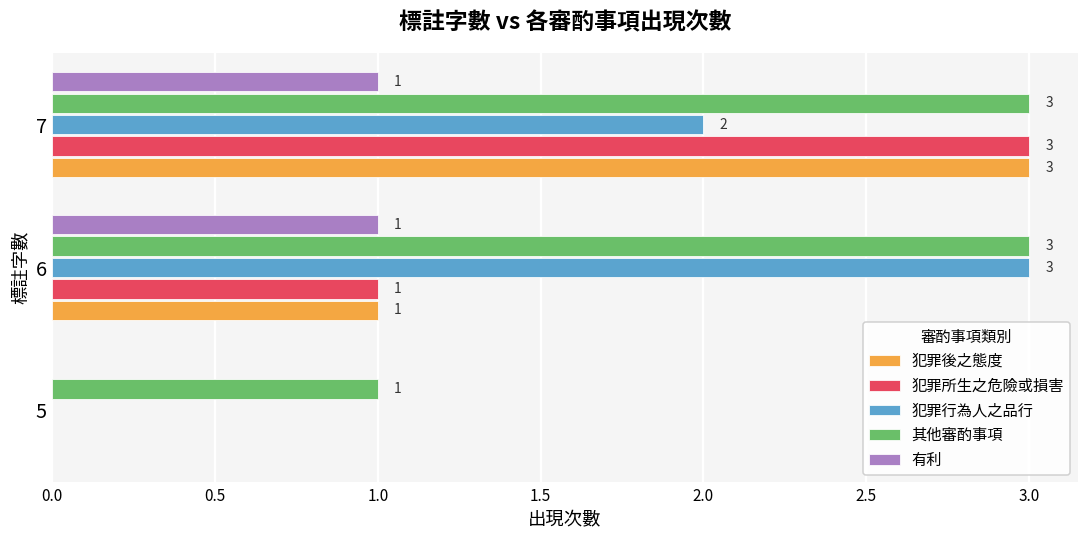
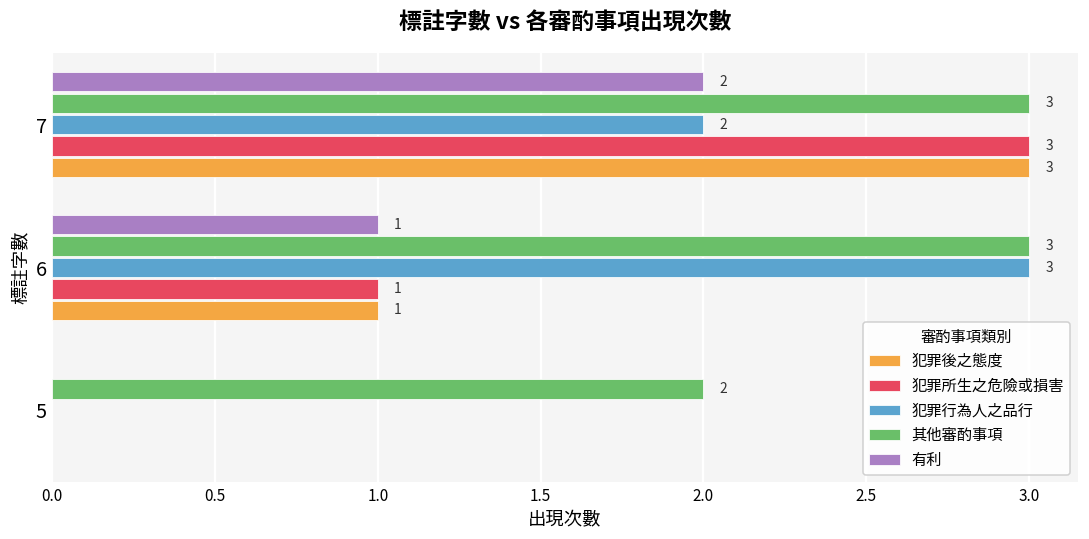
  {
    "犯罪後之態度": {
      "7": 3,
      "6": 1
    },
    "犯罪所生之危險或損害": {
      "7": 3,
      "6": 1
    },
    "犯罪行為人之品行": {
      "7": 2,
      "6": 3
    },
    "其他審酌事項": {
      "7": 3,
      "6": 3,
-     "5": 1
+     "5": 2
    },
    "有利": {
-     "7": 1,
+     "7": 2,
      "6": 1
    }
  }
